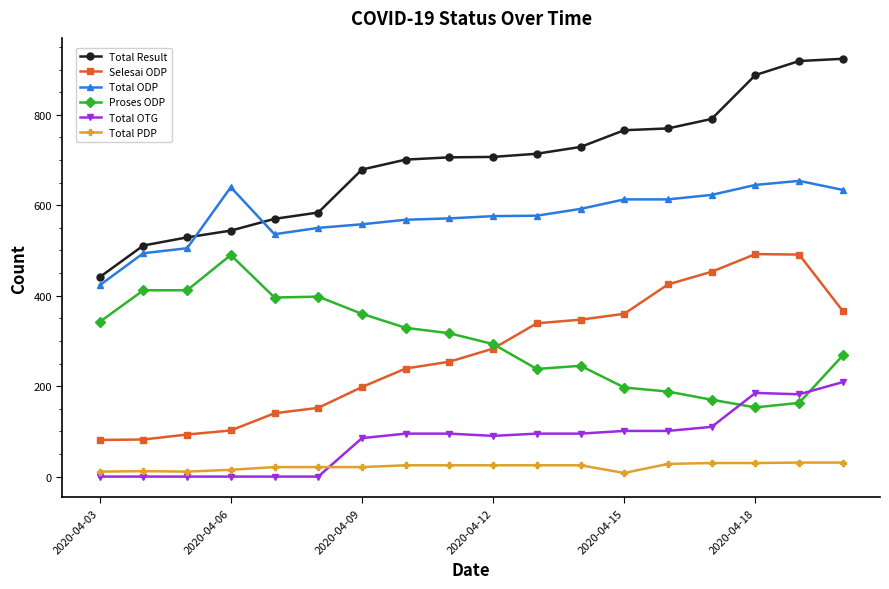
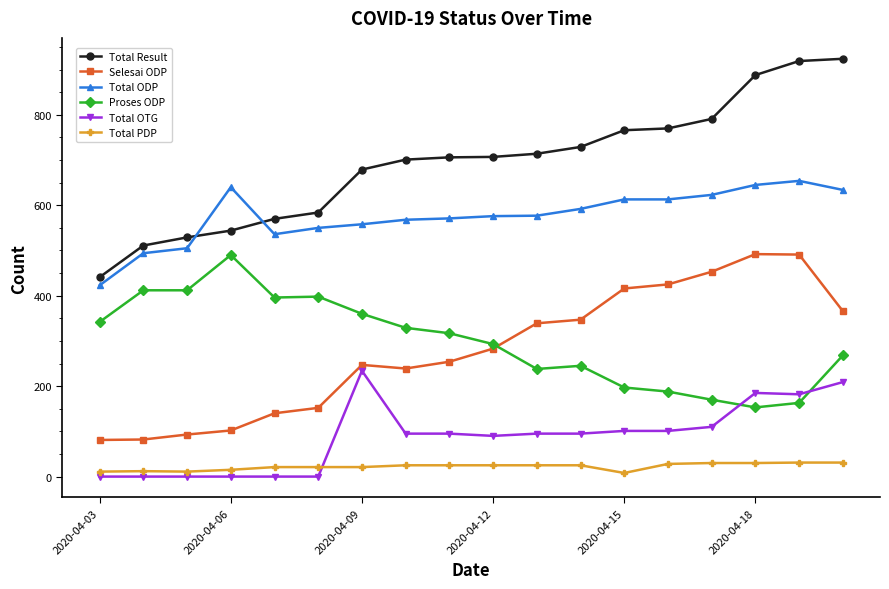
  {
    "Total Result": {
      "2020-04-03": 440,
      "2020-04-06": 540,
      "2020-04-09": 680,
      "2020-04-12": 710,
      "2020-04-15": 770,
      "2020-04-18": 890
    },
    "Selesai ODP": {
      "2020-04-03": 80,
      "2020-04-06": 100,
-     "2020-04-09": 200,
+     "2020-04-09": 250,
      "2020-04-12": 280,
-     "2020-04-15": 360,
+     "2020-04-15": 420,
      "2020-04-18": 490
    },
    "Total ODP": {
      "2020-04-03": 420,
      "2020-04-06": 640,
      "2020-04-09": 560,
      "2020-04-12": 580,
      "2020-04-15": 610,
      "2020-04-18": 650
    },
    "Proses ODP": {
      "2020-04-03": 340,
      "2020-04-06": 490,
      "2020-04-09": 360,
      "2020-04-12": 290,
      "2020-04-15": 200,
      "2020-04-18": 150
    },
    "Total OTG": {
      "2020-04-03": 0,
      "2020-04-06": 0,
-     "2020-04-09": 90,
+     "2020-04-09": 230,
      "2020-04-12": 90,
      "2020-04-15": 100,
      "2020-04-18": 190
    },
    "Total PDP": {
      "2020-04-03": 10,
      "2020-04-06": 20,
      "2020-04-09": 20,
      "2020-04-12": 30,
      "2020-04-15": 10,
      "2020-04-18": 30
    }
  }
